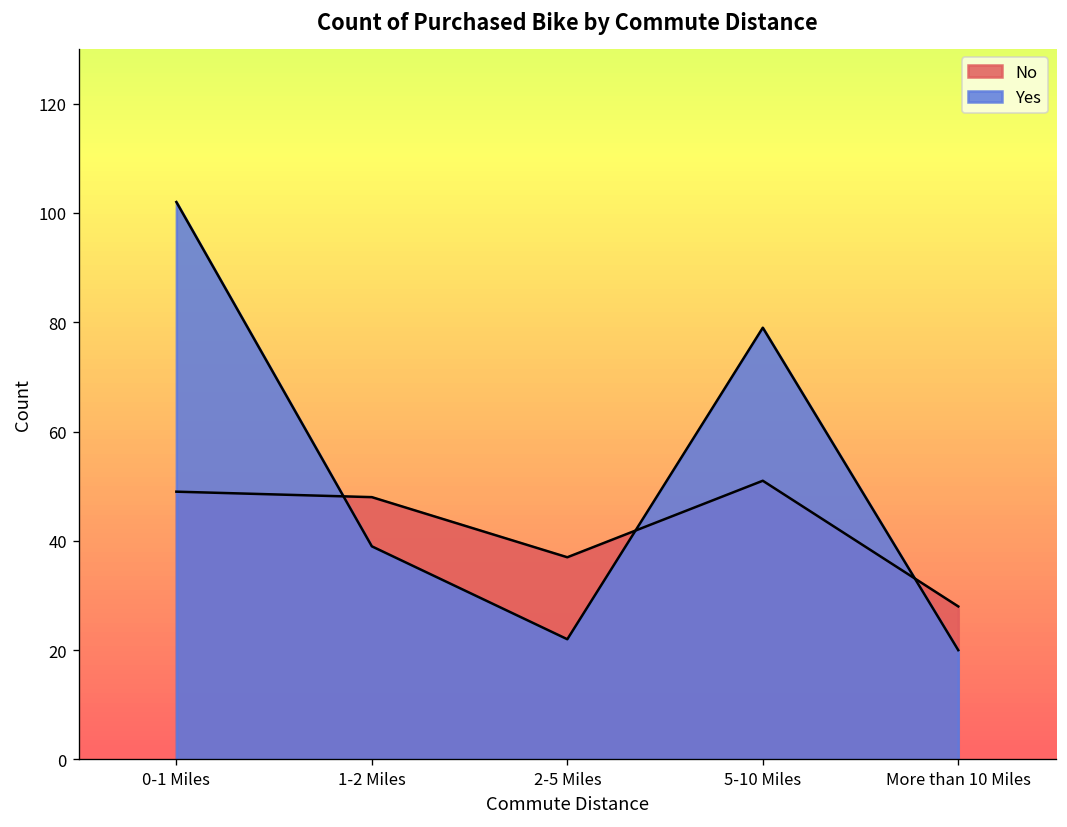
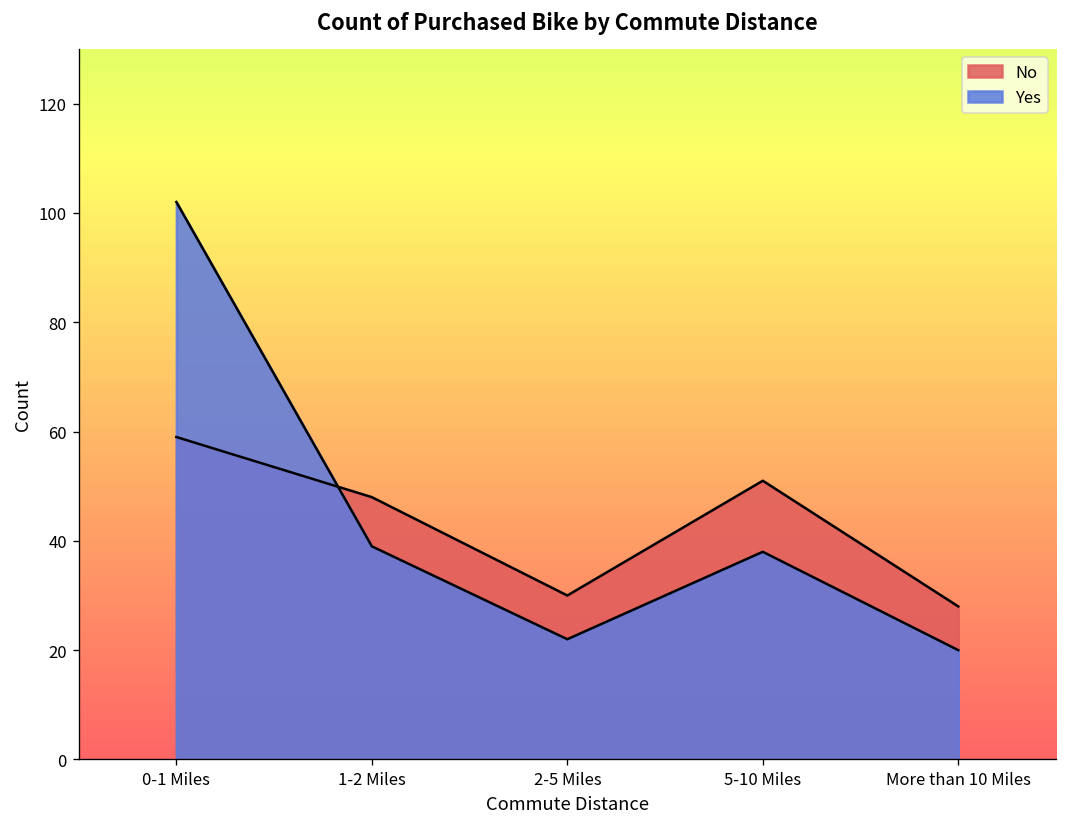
  {
    "No": {
-     "0-1 Miles": 49,
+     "0-1 Miles": 59,
      "1-2 Miles": 48,
-     "2-5 Miles": 37,
+     "2-5 Miles": 30,
      "5-10 Miles": 51,
      "More than 10 Miles": 28
    },
    "Yes": {
      "0-1 Miles": 102,
      "1-2 Miles": 39,
      "2-5 Miles": 22,
-     "5-10 Miles": 79,
+     "5-10 Miles": 38,
      "More than 10 Miles": 20
    }
  }
